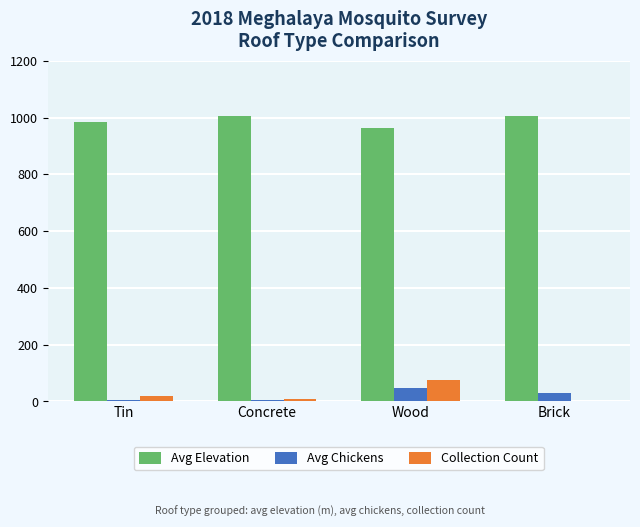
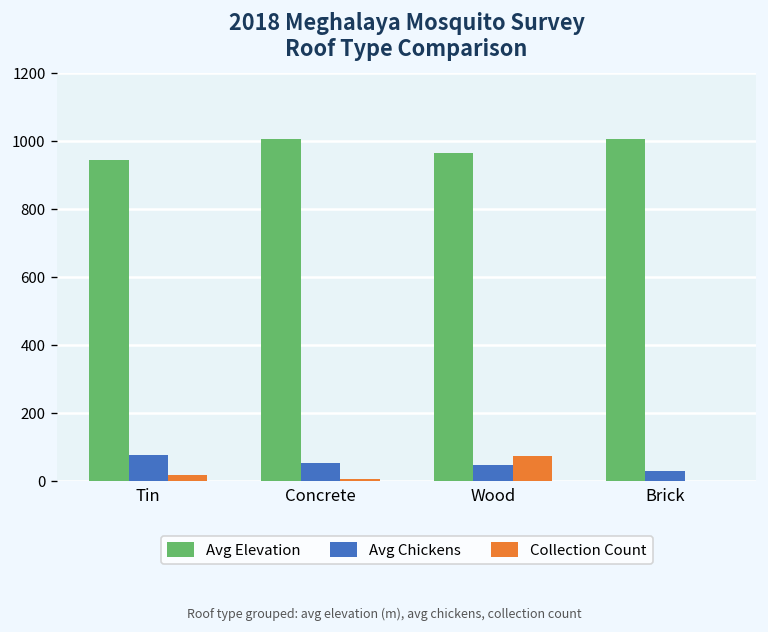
  {
    "Avg Elevation": {
-     "Tin": 990,
+     "Tin": 940,
      "Concrete": 1010,
      "Wood": 960,
      "Brick": 1000
    },
    "Avg Chickens": {
-     "Tin": 10,
-     "Concrete": 0,
+     "Tin": 80,
+     "Concrete": 50,
      "Wood": 50,
      "Brick": 30
    },
    "Collection Count": {
      "Tin": 20,
      "Wood": 80
    }
  }
